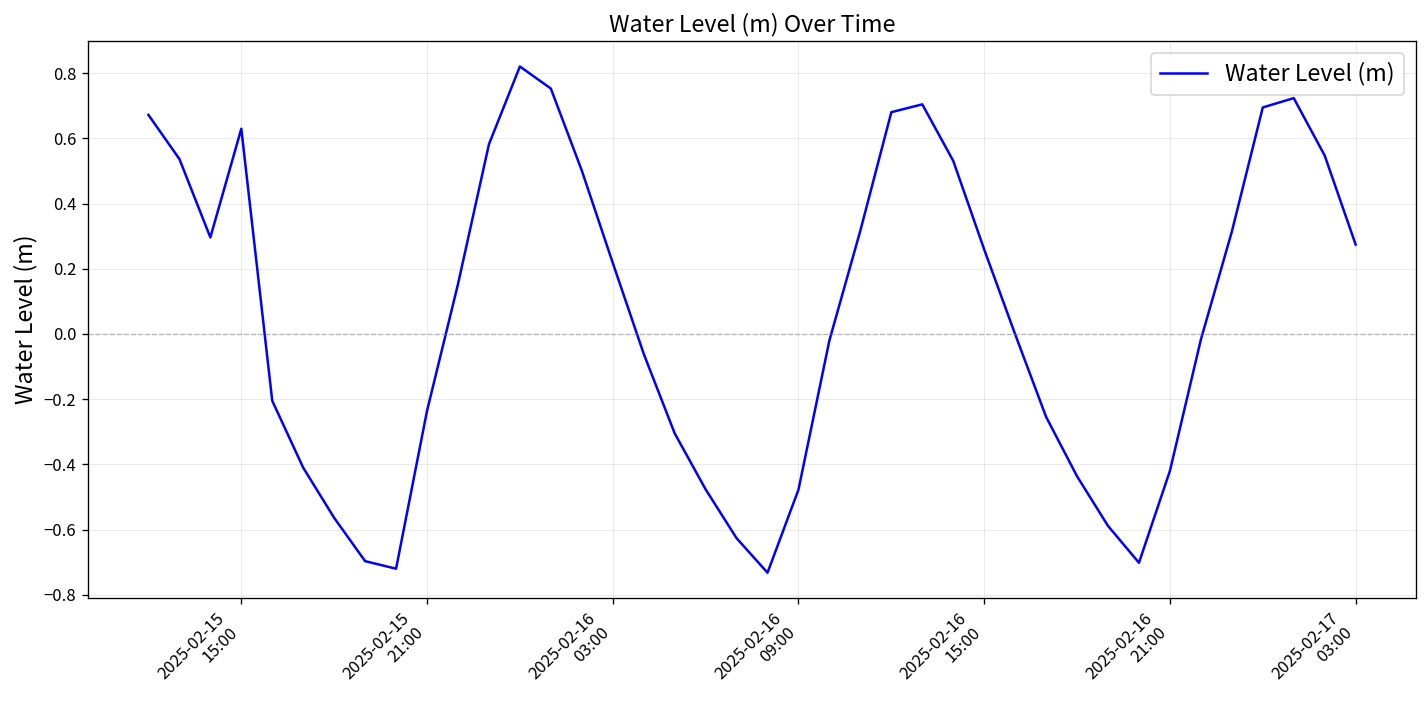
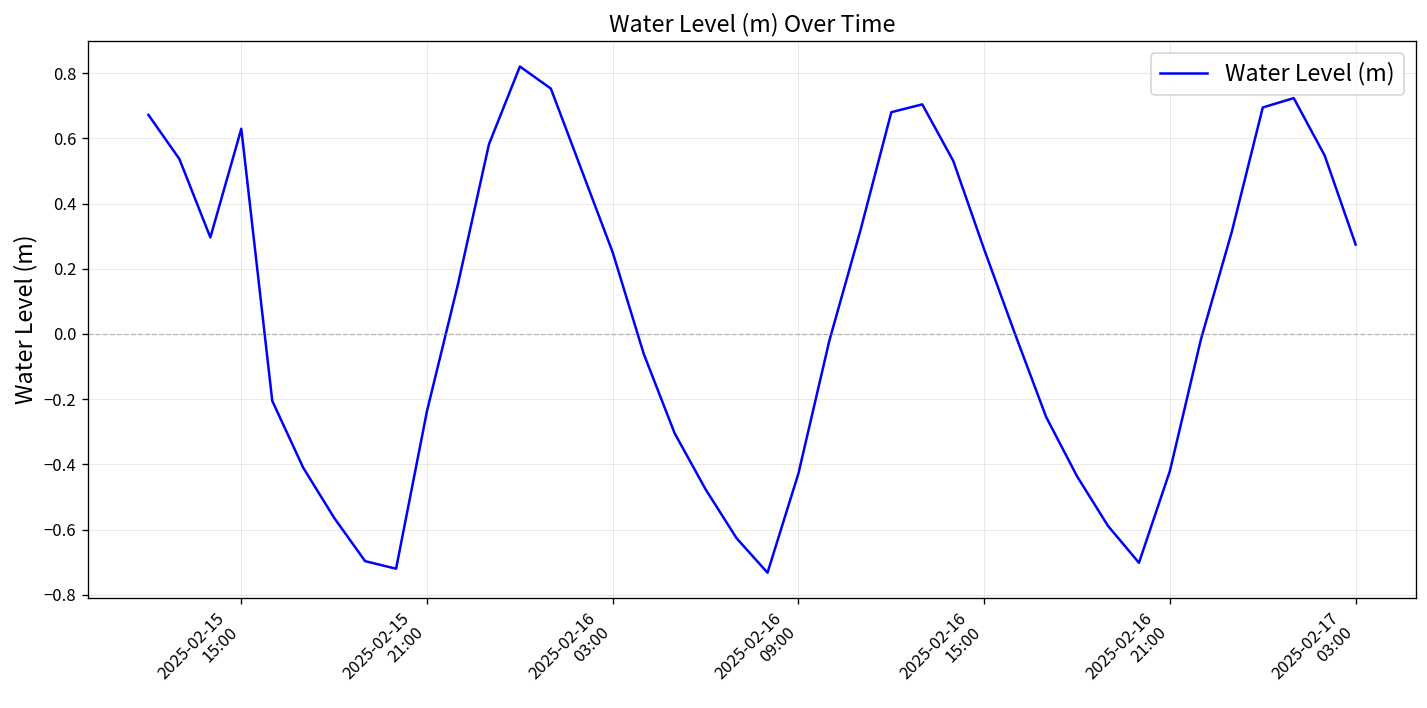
  {
    "2025-02-15 15:00": 0.63,
    "2025-02-15 21:00": -0.24,
-   "2025-02-16 03:00": 0.22,
-   "2025-02-16 09:00": -0.48,
+   "2025-02-16 03:00": 0.25,
+   "2025-02-16 09:00": -0.43,
    "2025-02-16 15:00": 0.26,
    "2025-02-16 21:00": -0.42,
    "2025-02-17 03:00": 0.27
  }
